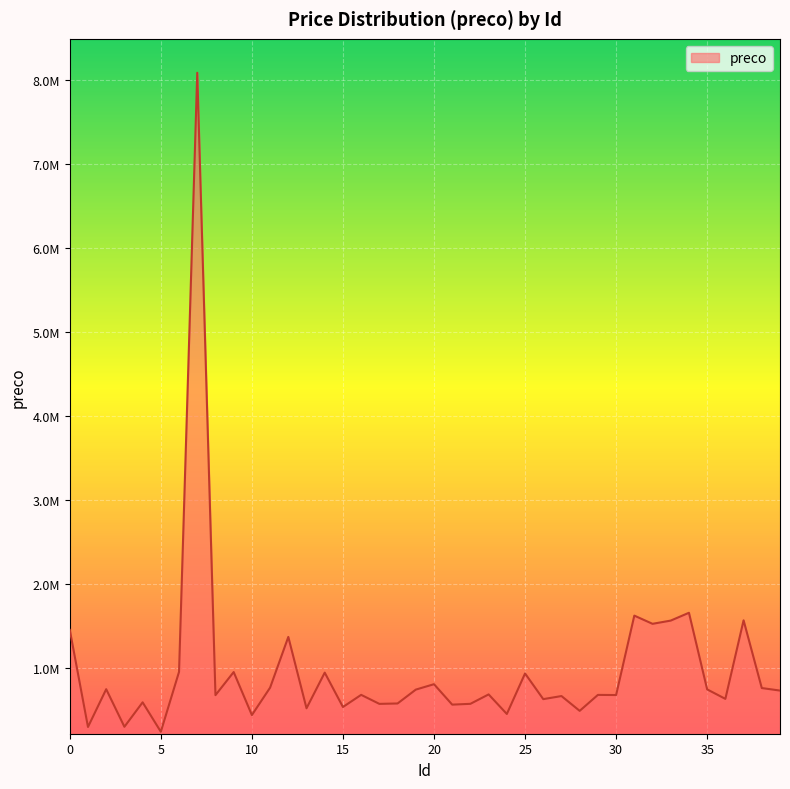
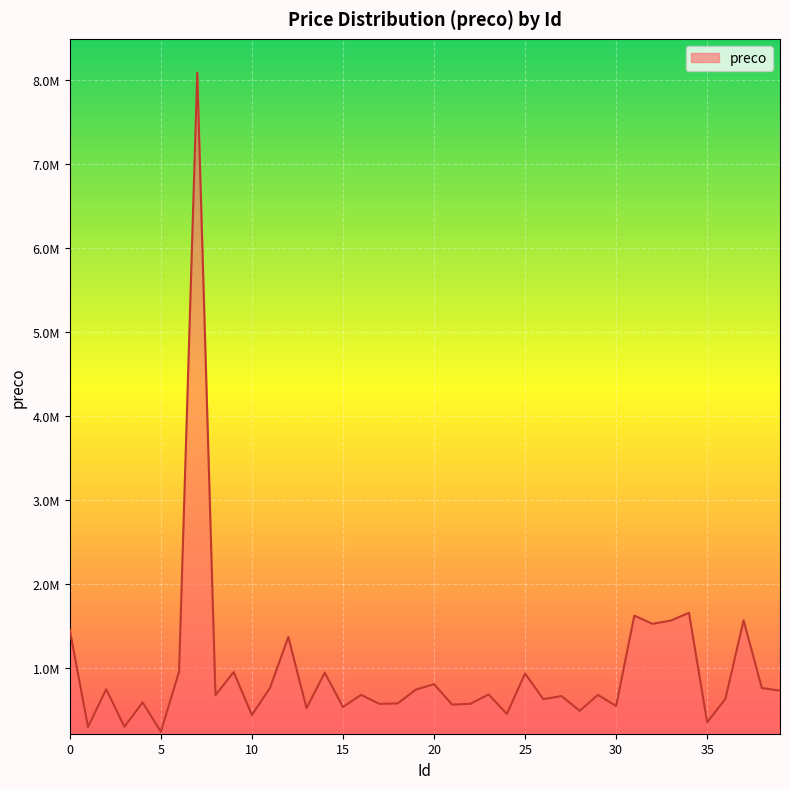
  {
    "0": 1400000,
    "5": 200000,
    "10": 400000,
    "15": 500000,
    "20": 800000,
    "25": 900000,
-   "30": 700000,
-   "35": 700000
+   "30": 500000,
+   "35": 300000
  }
